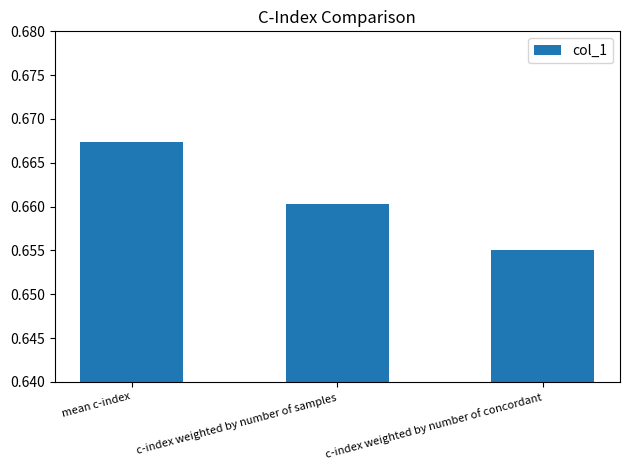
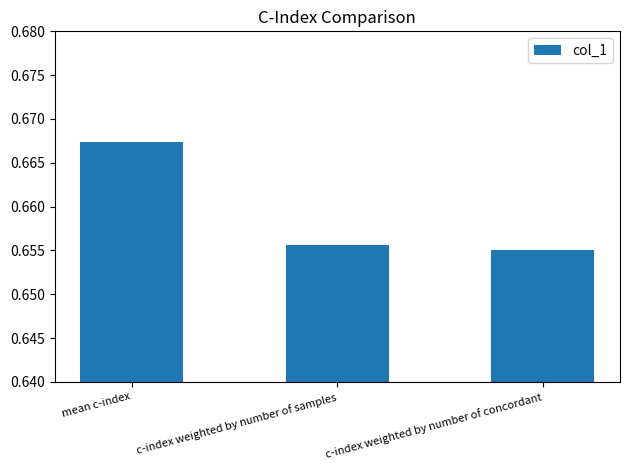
  {
    "mean c-index": 0.667,
-   "c-index weighted by number of samples": 0.660,
+   "c-index weighted by number of samples": 0.656,
    "c-index weighted by number of concordant": 0.655
  }
